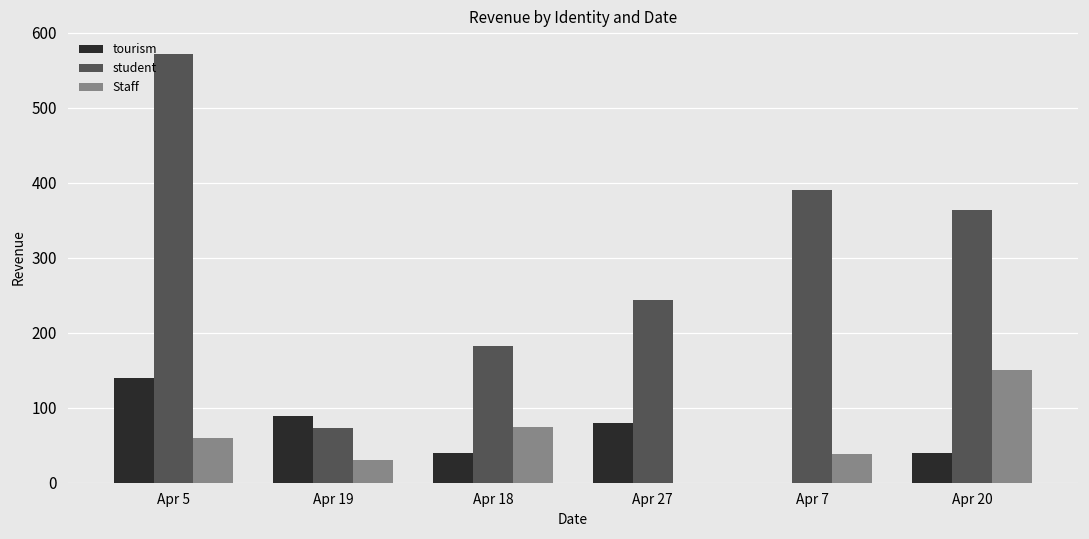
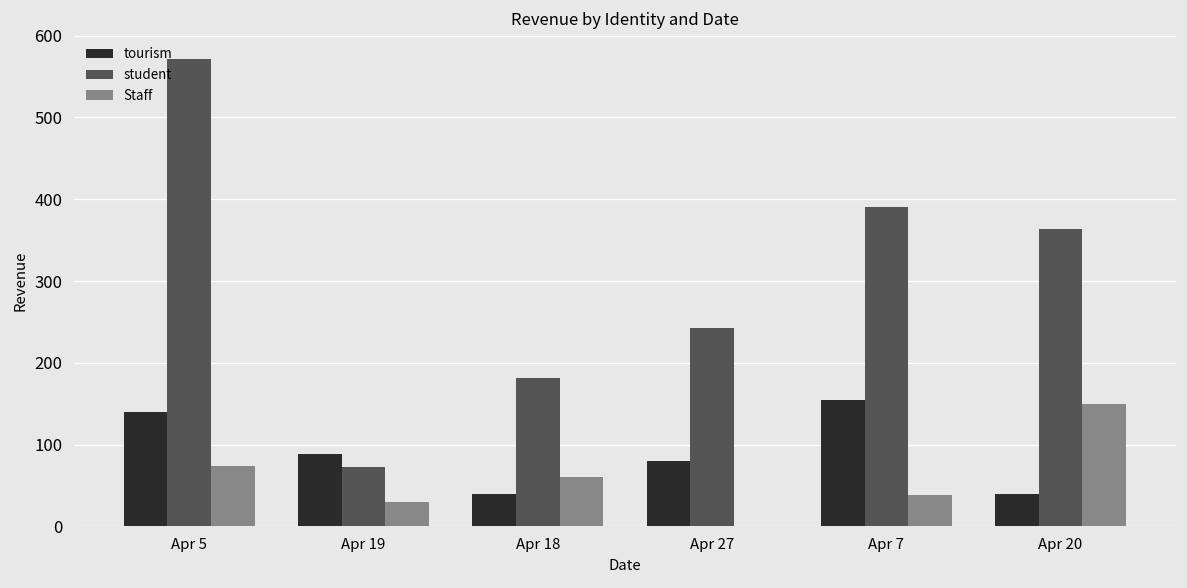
  {
    "tourism": {
      "Apr 5": 140,
      "Apr 19": 90,
      "Apr 18": 40,
      "Apr 27": 80,
-     "Apr 7": 0,
+     "Apr 7": 160,
      "Apr 20": 40
    },
    "student": {
      "Apr 5": 570,
      "Apr 19": 70,
      "Apr 18": 180,
      "Apr 27": 240,
      "Apr 7": 390,
      "Apr 20": 360
    },
    "Staff": {
-     "Apr 5": 60,
+     "Apr 5": 70,
      "Apr 19": 30,
-     "Apr 18": 70,
+     "Apr 18": 60,
      "Apr 27": 0,
      "Apr 7": 40,
      "Apr 20": 150
    }
  }
